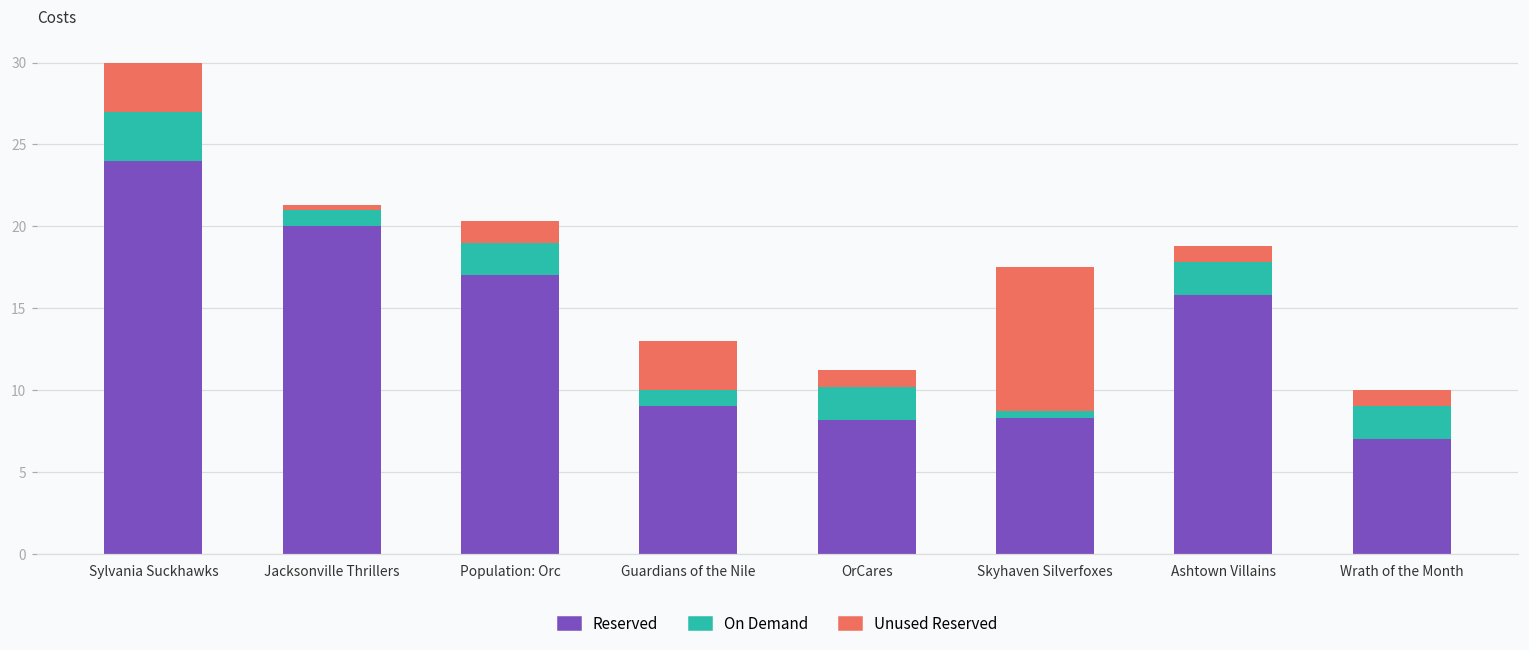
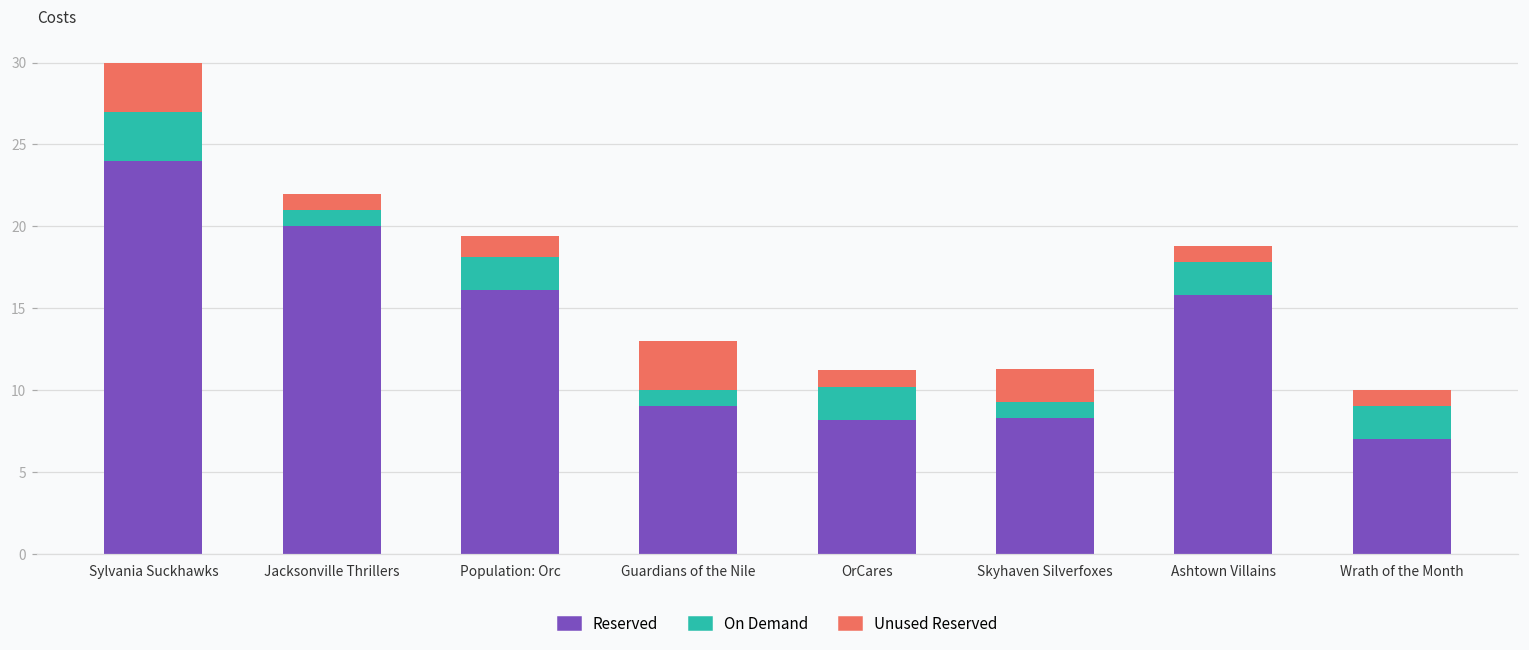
  {
    "Reserved": {
      "Sylvania Suckhawks": 24.0,
      "Jacksonville Thrillers": 20.0,
-     "Population: Orc": 17.0,
+     "Population: Orc": 16.1,
      "Guardians of the Nile": 9.0,
      "OrCares": 8.2,
      "Skyhaven Silverfoxes": 8.3,
      "Ashtown Villains": 15.8,
      "Wrath of the Month": 7.0
    },
    "On Demand": {
      "Sylvania Suckhawks": 3.0,
      "Jacksonville Thrillers": 1.0,
      "Population: Orc": 2.0,
      "Guardians of the Nile": 1.0,
      "OrCares": 2.0,
-     "Skyhaven Silverfoxes": 0.4,
+     "Skyhaven Silverfoxes": 1.0,
      "Ashtown Villains": 2.0,
      "Wrath of the Month": 2.0
    },
    "Unused Reserved": {
      "Sylvania Suckhawks": 3.0,
-     "Jacksonville Thrillers": 0.3,
+     "Jacksonville Thrillers": 1.0,
      "Population: Orc": 1.3,
      "Guardians of the Nile": 3.0,
      "OrCares": 1.0,
-     "Skyhaven Silverfoxes": 8.8,
+     "Skyhaven Silverfoxes": 2.0,
      "Ashtown Villains": 1.0,
      "Wrath of the Month": 1.0
    }
  }
